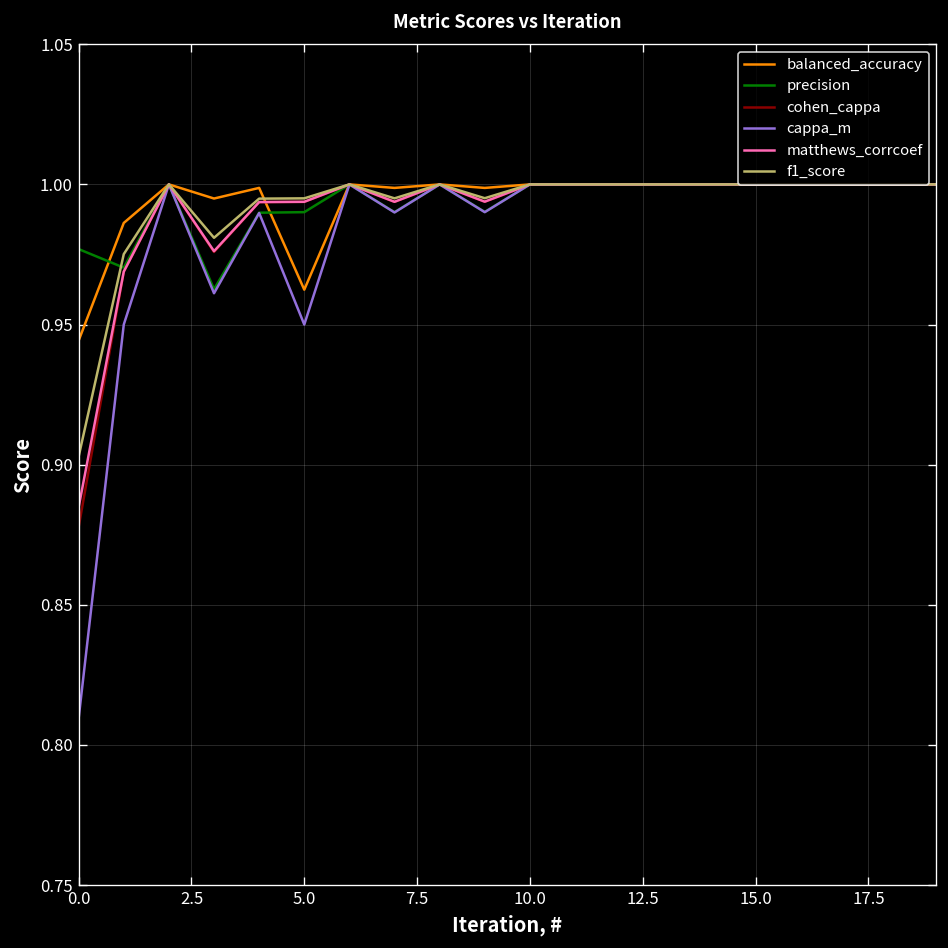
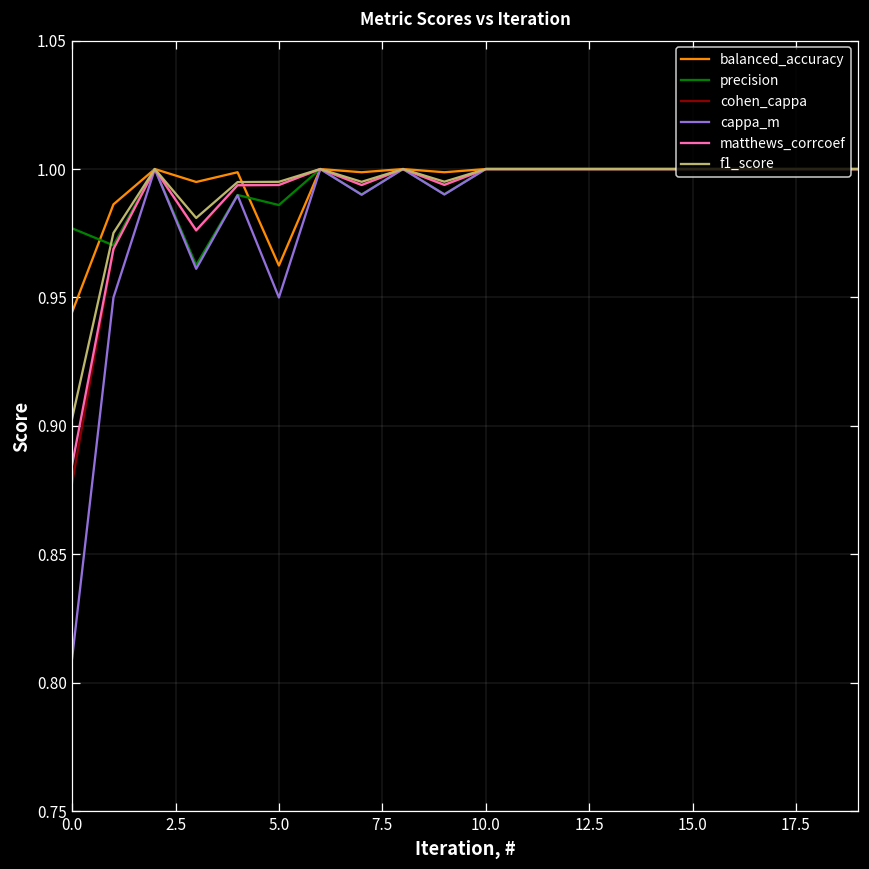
  {
    "balanced_accuracy": {
      "0.0": 0.944,
      "5.0": 0.962
    },
    "precision": {
      "0.0": 0.977,
-     "5.0": 0.990
+     "5.0": 0.986
    },
    "cohen_cappa": {
      "0.0": 0.878
    },
    "cappa_m": {
      "0.0": 0.810,
      "5.0": 0.950
    },
    "matthews_corrcoef": {
      "0.0": 0.885
    },
    "f1_score": {
      "0.0": 0.903,
      "5.0": 0.995
    }
  }
